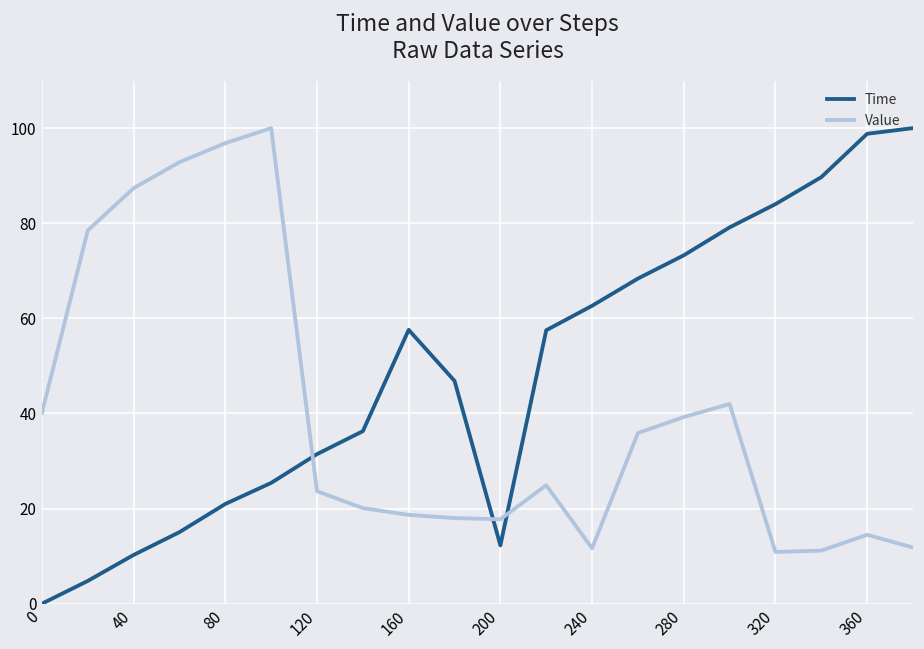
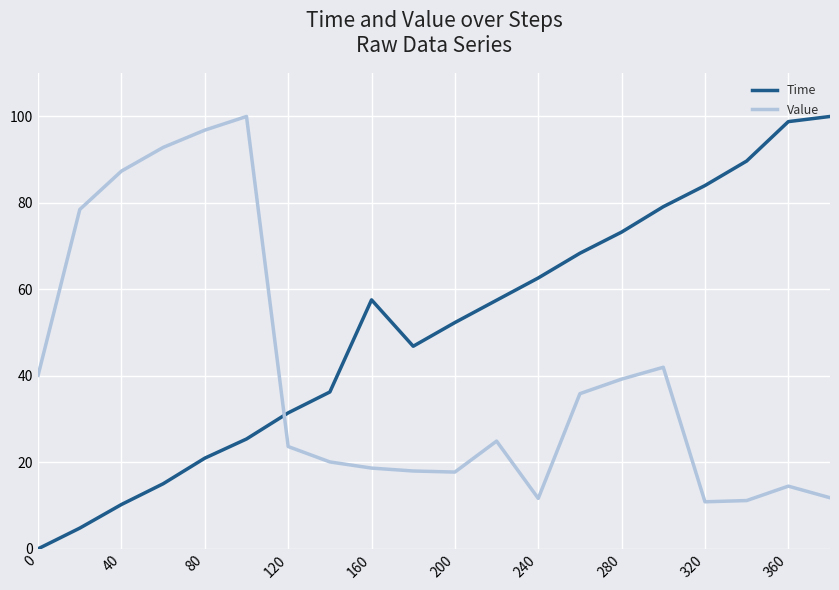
  {
    "Time": {
      "0": 0,
      "40": 10,
      "80": 21,
      "120": 31,
      "160": 58,
-     "200": 12,
+     "200": 52,
      "240": 63,
      "280": 73,
      "320": 84,
      "360": 99
    },
    "Value": {
      "0": 40,
      "40": 87,
      "80": 97,
      "120": 24,
      "160": 19,
      "200": 18,
      "240": 12,
      "280": 39,
      "320": 11,
      "360": 14
    }
  }
